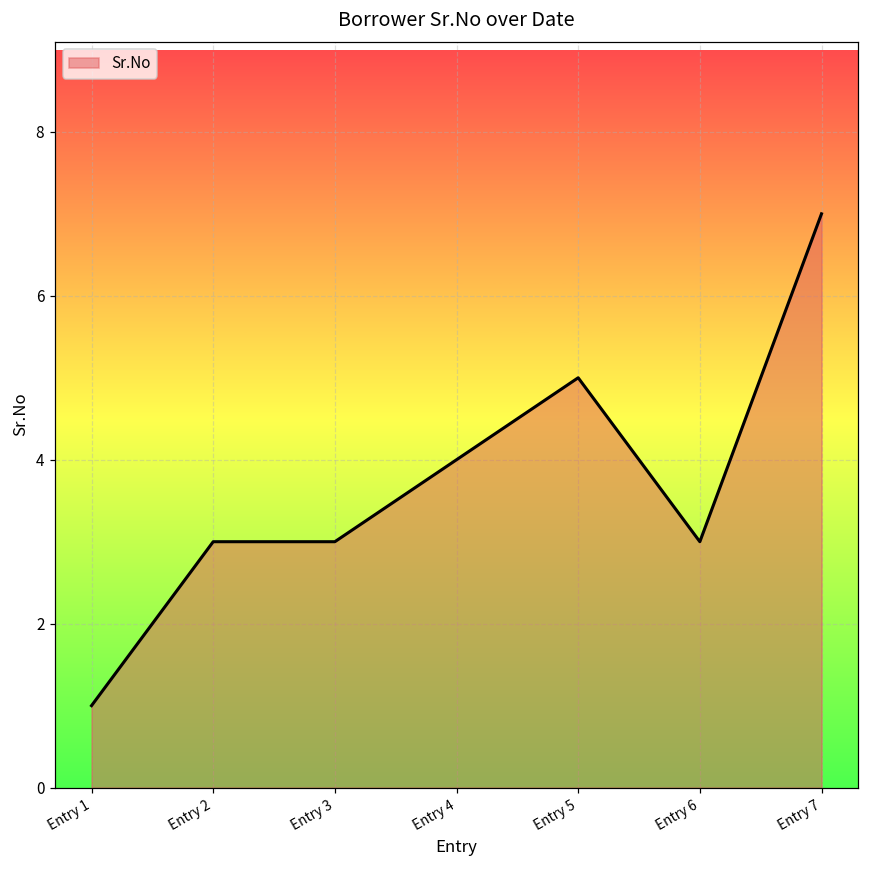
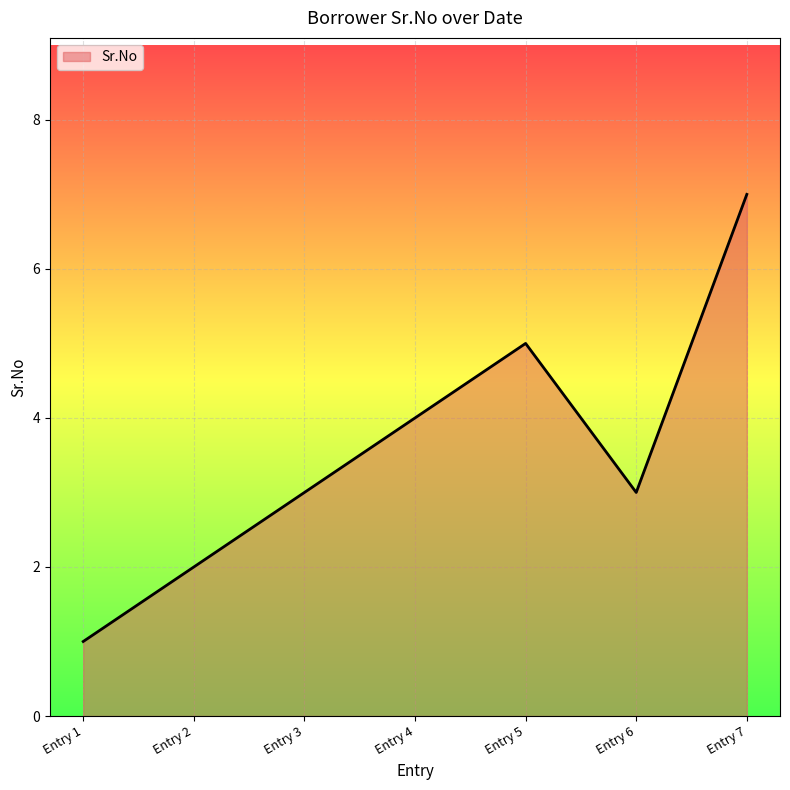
  {
    "Entry 1": 1,
-   "Entry 2": 3,
+   "Entry 2": 2,
    "Entry 3": 3,
    "Entry 4": 4,
    "Entry 5": 5,
    "Entry 6": 3,
    "Entry 7": 7
  }
